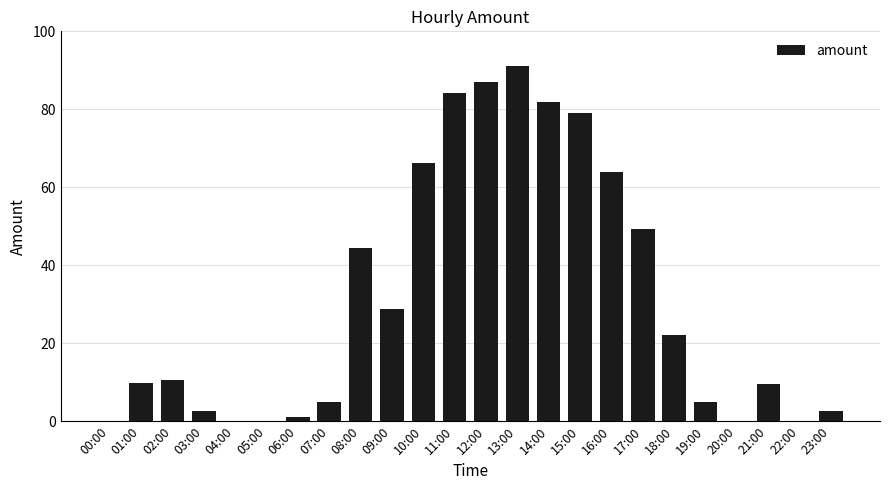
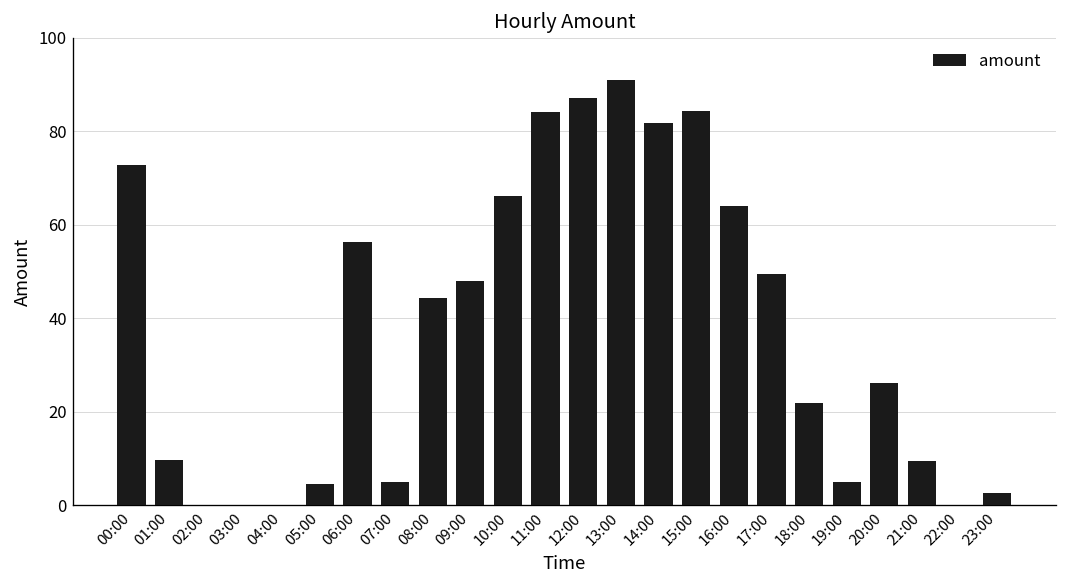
  {
-   "00:00": 0,
+   "00:00": 73,
    "01:00": 10,
-   "02:00": 11,
-   "03:00": 3,
+   "02:00": 0,
+   "03:00": 0,
    "04:00": 0,
-   "05:00": 0,
-   "06:00": 1,
+   "05:00": 5,
+   "06:00": 56,
    "07:00": 5,
    "08:00": 44,
-   "09:00": 29,
+   "09:00": 48,
    "10:00": 66,
    "11:00": 84,
    "12:00": 87,
    "13:00": 91,
    "14:00": 82,
-   "15:00": 79,
+   "15:00": 84,
    "16:00": 64,
    "17:00": 49,
    "18:00": 22,
    "19:00": 5,
-   "20:00": 0,
+   "20:00": 26,
    "21:00": 10,
    "22:00": 0,
    "23:00": 3
  }
